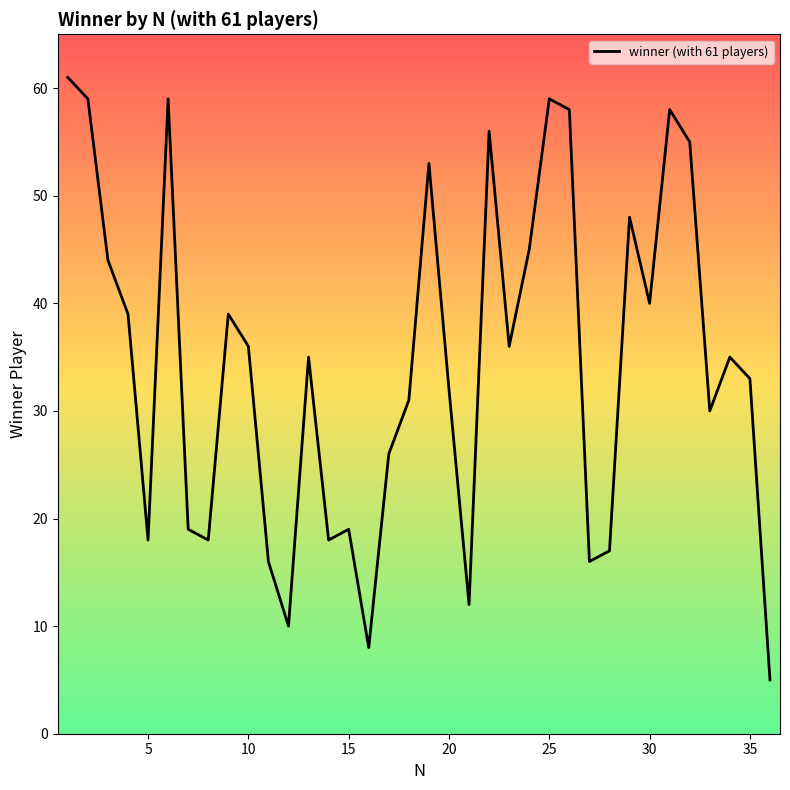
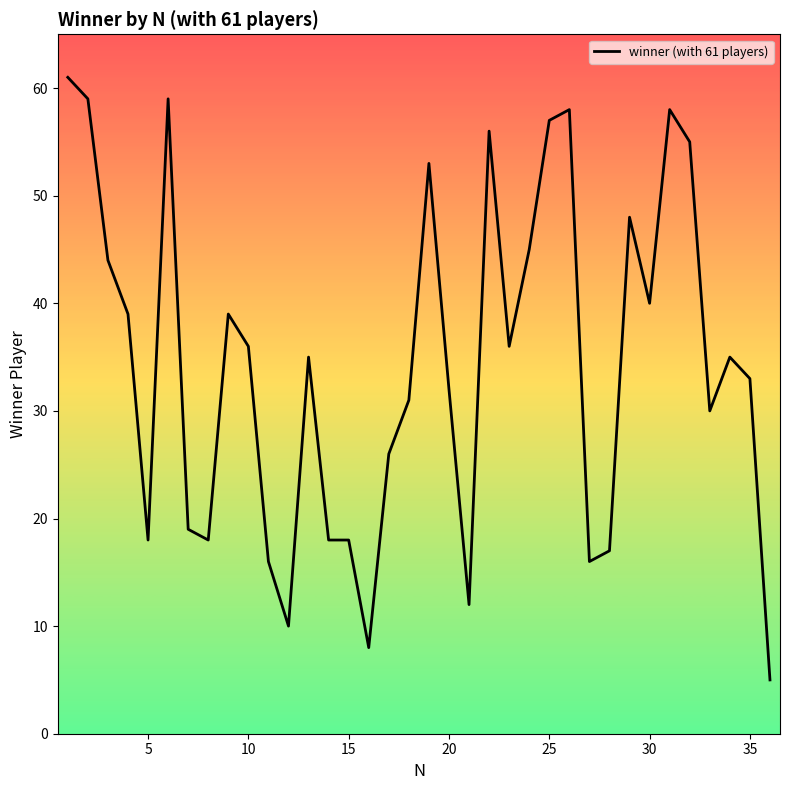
  {
    "5": 18,
    "10": 36,
-   "15": 19,
+   "15": 18,
    "20": 32,
-   "25": 59,
+   "25": 57,
    "30": 40,
    "35": 33
  }
